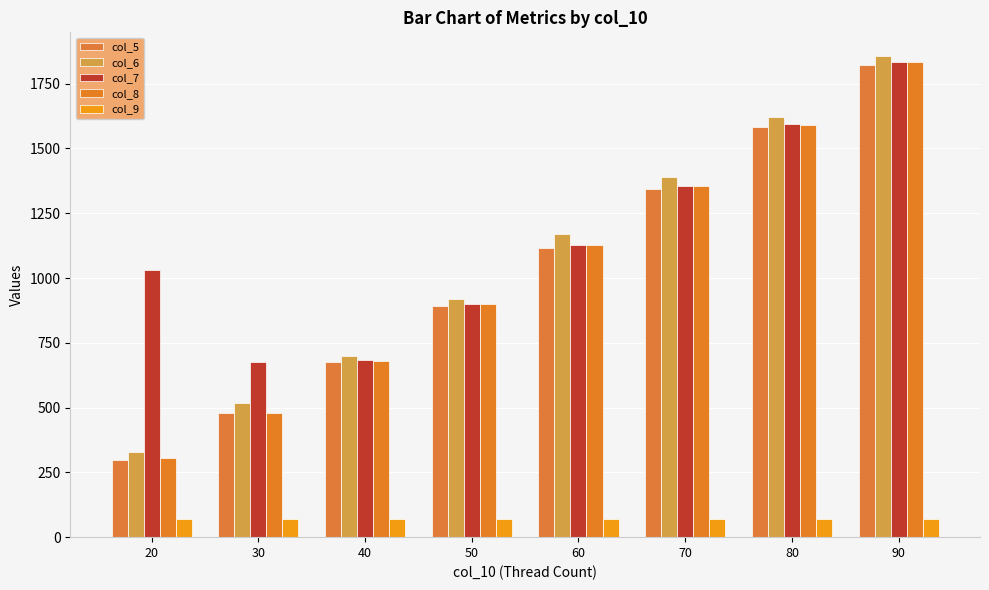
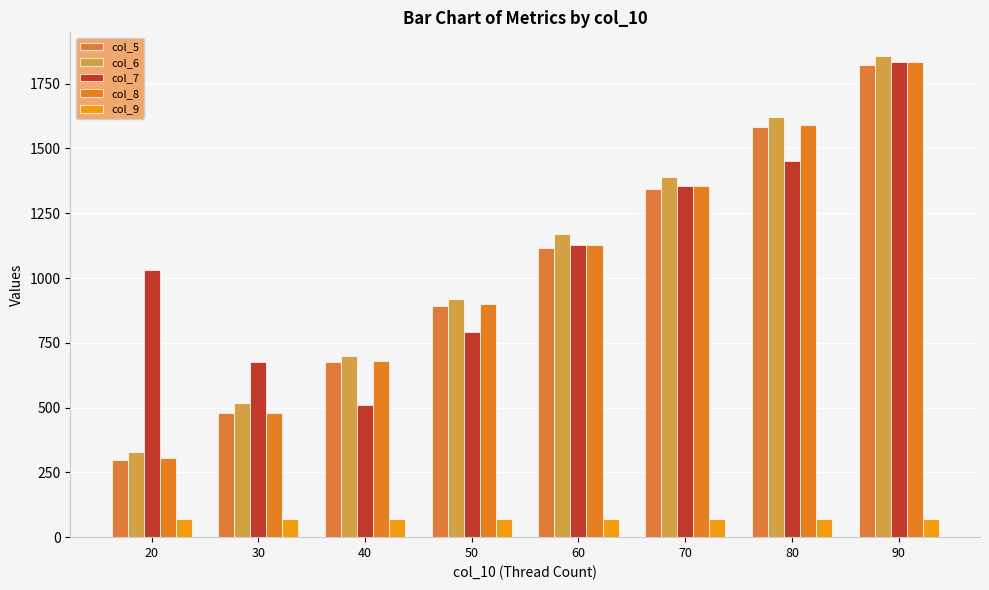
  {
    "col_7": {
      "20": 1030,
      "30": 670,
-     "40": 690,
-     "50": 900,
+     "40": 510,
+     "50": 790,
      "60": 1130,
      "70": 1360,
-     "80": 1590,
+     "80": 1450,
      "90": 1830
    }
  }
